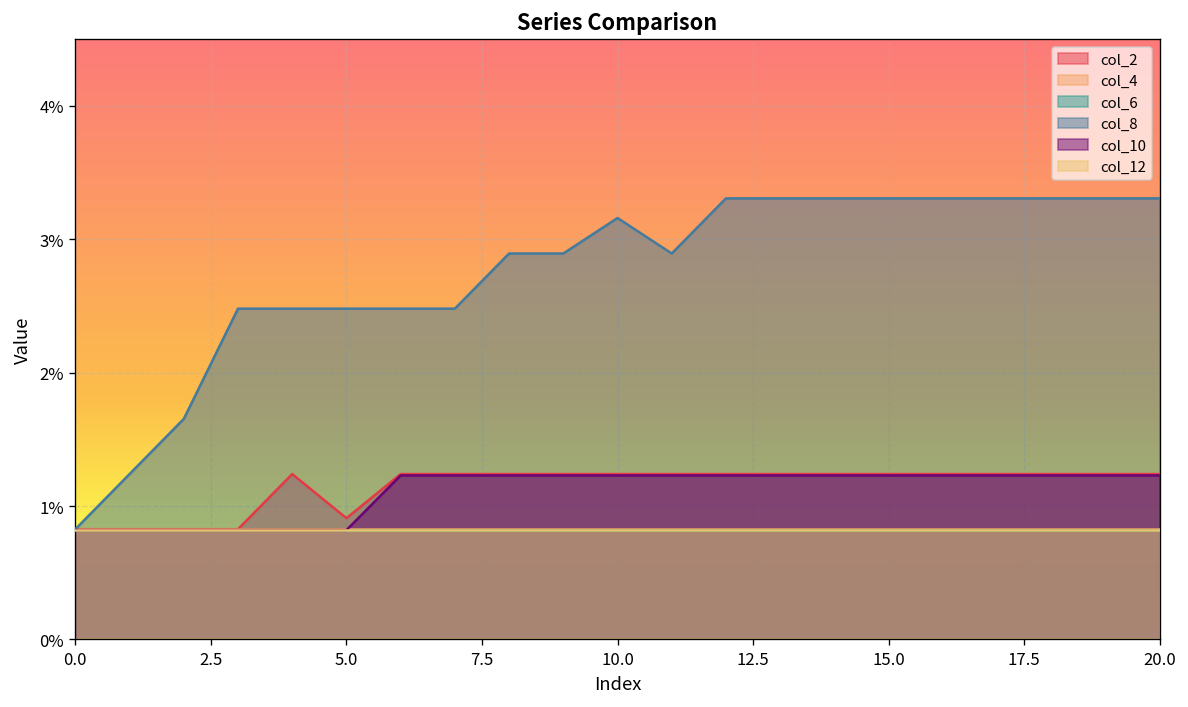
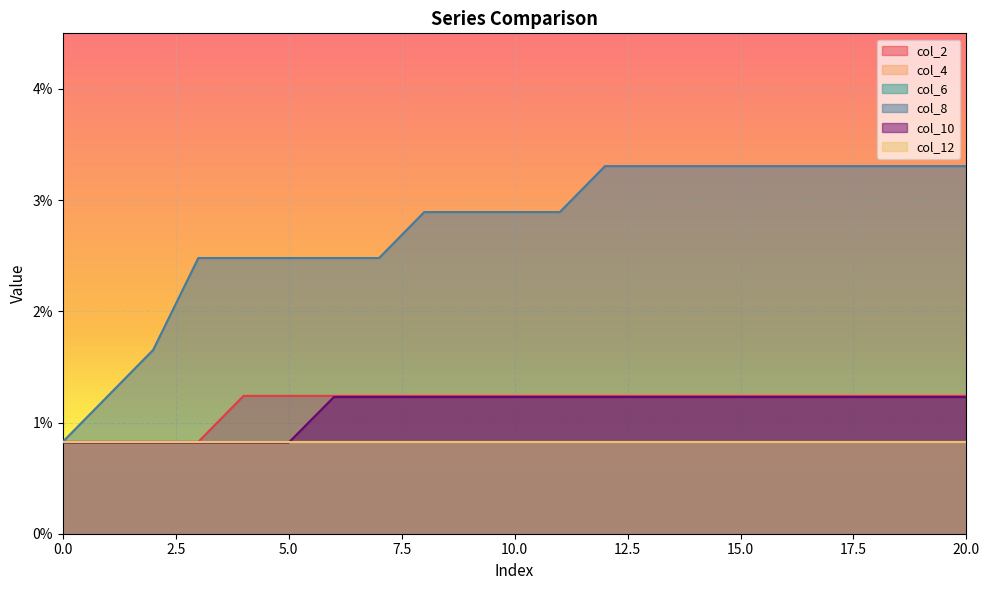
  {
    "col_2": {
-     "5.0": "0.91%"
+     "5.0": "1.24%"
    },
    "col_8": {
      "5.0": "2.48%",
-     "10.0": "3.16%",
+     "10.0": "2.89%",
      "15.0": "3.31%",
      "20.0": "3.31%"
    }
  }
